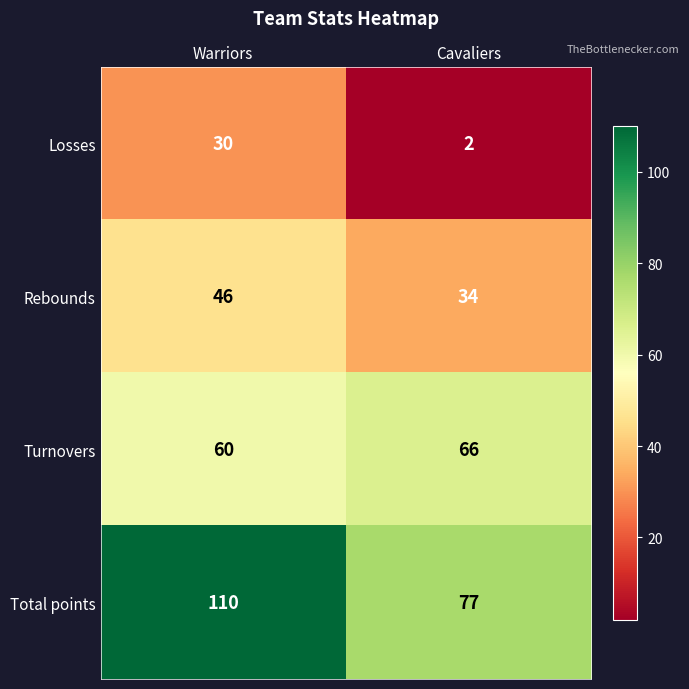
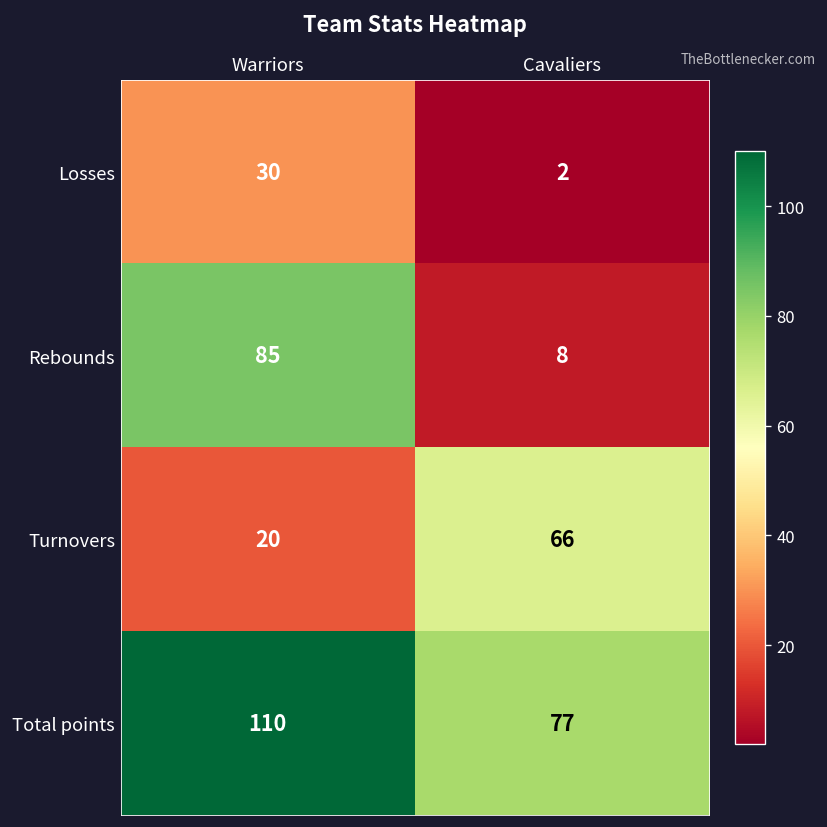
  {
    "Losses": {
      "Warriors": 30,
      "Cavaliers": 2
    },
    "Rebounds": {
-     "Warriors": 46,
-     "Cavaliers": 34
+     "Warriors": 85,
+     "Cavaliers": 8
    },
    "Turnovers": {
-     "Warriors": 60,
+     "Warriors": 20,
      "Cavaliers": 66
    },
    "Total points": {
      "Warriors": 110,
      "Cavaliers": 77
    }
  }
